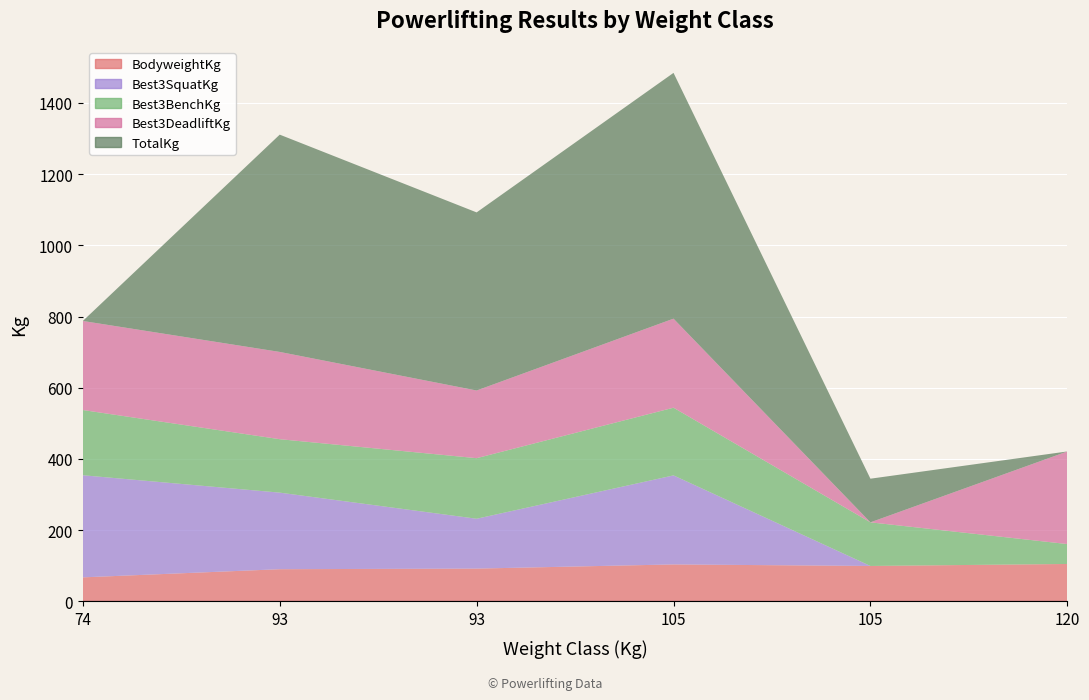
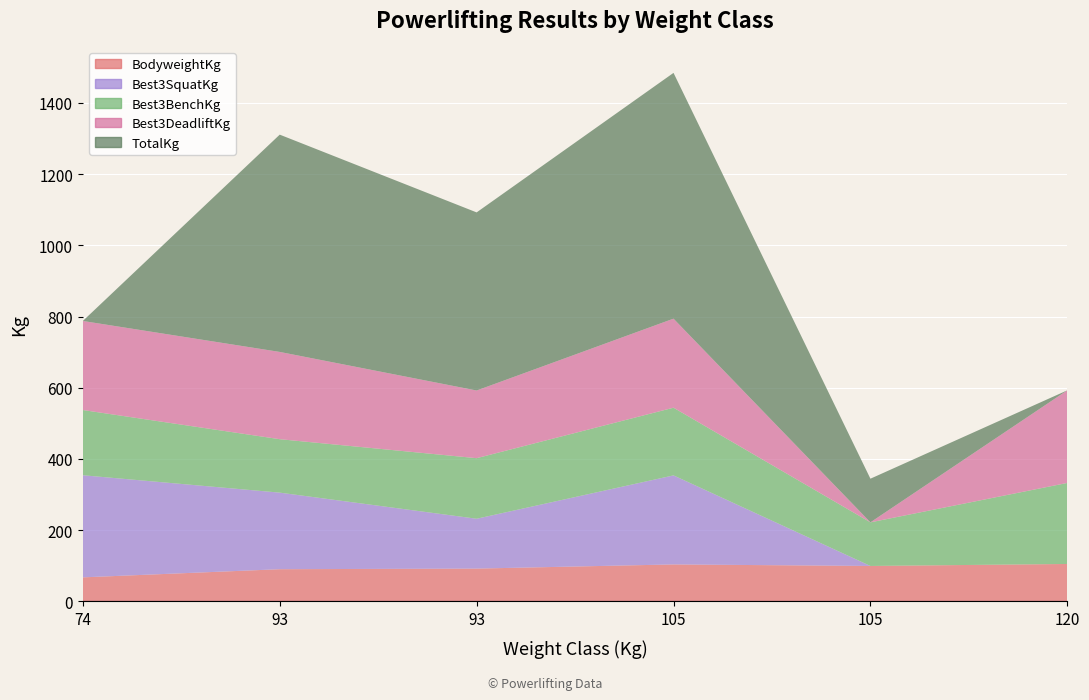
  {
    "Best3SquatKg": {
      "74": 290
    },
    "Best3BenchKg": {
      "74": 180,
-     "120": 60
+     "120": 230
    }
  }
